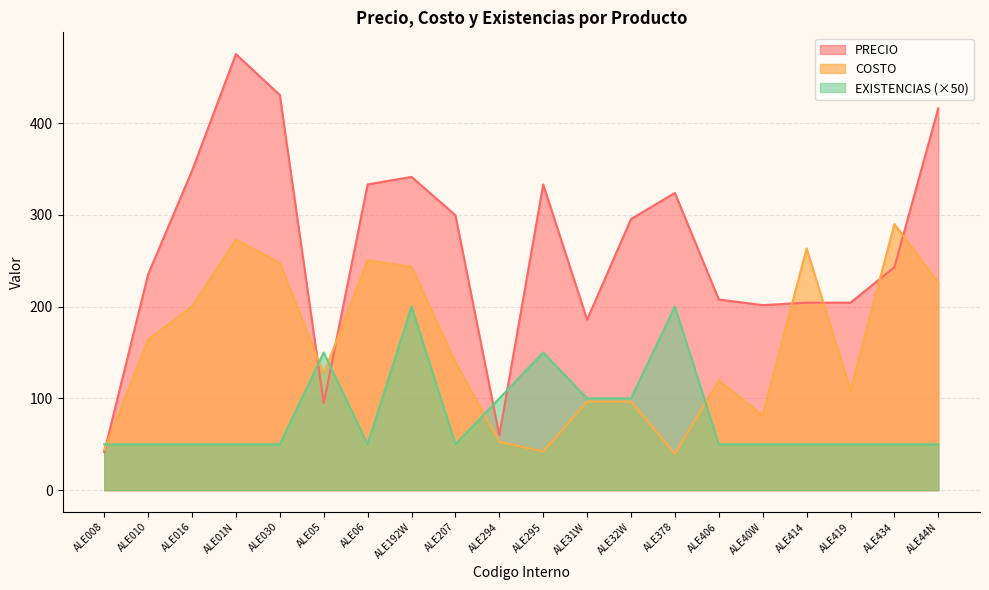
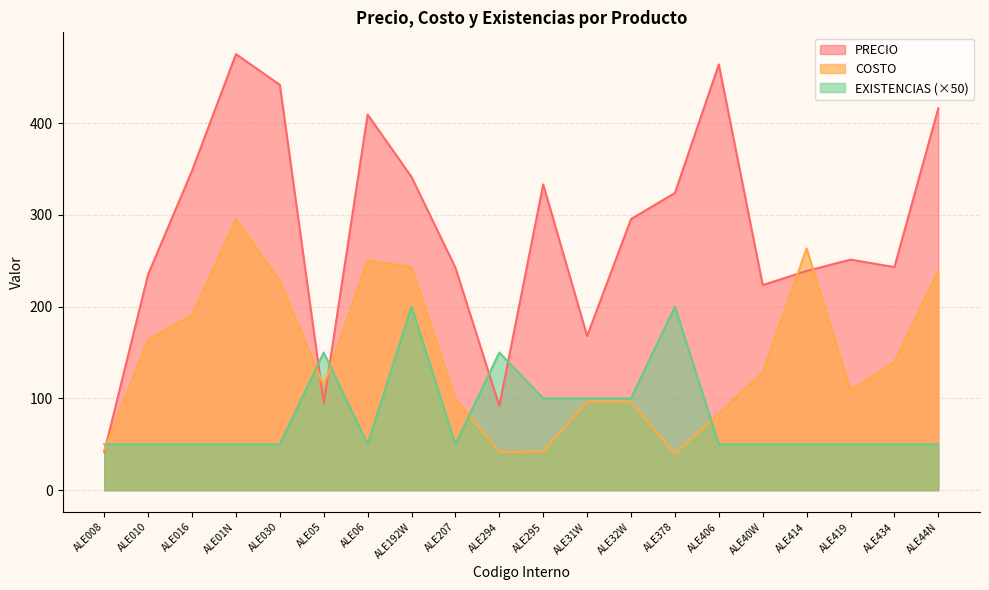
  {
    "PRECIO": {
      "ALE010": 240,
      "ALE016": 350,
      "ALE01N": 480,
-     "ALE030": 430,
+     "ALE030": 440,
      "ALE05": 90,
-     "ALE06": 330,
+     "ALE06": 410,
      "ALE192W": 340,
-     "ALE207": 300,
-     "ALE294": 60,
+     "ALE207": 240,
+     "ALE294": 90,
      "ALE295": 330,
-     "ALE31W": 190,
+     "ALE31W": 170,
      "ALE32W": 300,
      "ALE378": 320,
-     "ALE406": 210,
-     "ALE40W": 200,
-     "ALE414": 200,
-     "ALE419": 200,
+     "ALE406": 460,
+     "ALE40W": 220,
+     "ALE414": 240,
+     "ALE419": 250,
      "ALE434": 240,
      "ALE44N": 420
    },
    "COSTO": {
      "ALE010": 160,
-     "ALE016": 200,
-     "ALE01N": 270,
-     "ALE030": 250,
-     "ALE05": 130,
+     "ALE016": 190,
+     "ALE01N": 300,
+     "ALE030": 230,
+     "ALE05": 110,
      "ALE06": 250,
      "ALE192W": 240,
-     "ALE207": 140,
-     "ALE294": 50,
+     "ALE207": 100,
+     "ALE294": 40,
      "ALE295": 40,
      "ALE31W": 100,
      "ALE32W": 100,
      "ALE378": 40,
-     "ALE406": 120,
-     "ALE40W": 80,
+     "ALE406": 80,
+     "ALE40W": 130,
      "ALE414": 260,
      "ALE419": 110,
-     "ALE434": 290,
-     "ALE44N": 230
+     "ALE434": 140,
+     "ALE44N": 240
    },
    "EXISTENCIAS (×50)": {
      "ALE008": 50,
      "ALE010": 50,
      "ALE016": 50,
      "ALE01N": 50,
      "ALE030": 50,
      "ALE05": 150,
      "ALE06": 50,
      "ALE192W": 200,
      "ALE207": 50,
-     "ALE294": 100,
-     "ALE295": 150,
+     "ALE294": 150,
+     "ALE295": 100,
      "ALE31W": 100,
      "ALE32W": 100,
      "ALE378": 200,
      "ALE406": 50,
      "ALE40W": 50,
      "ALE414": 50,
      "ALE419": 50,
      "ALE434": 50,
      "ALE44N": 50
    }
  }
